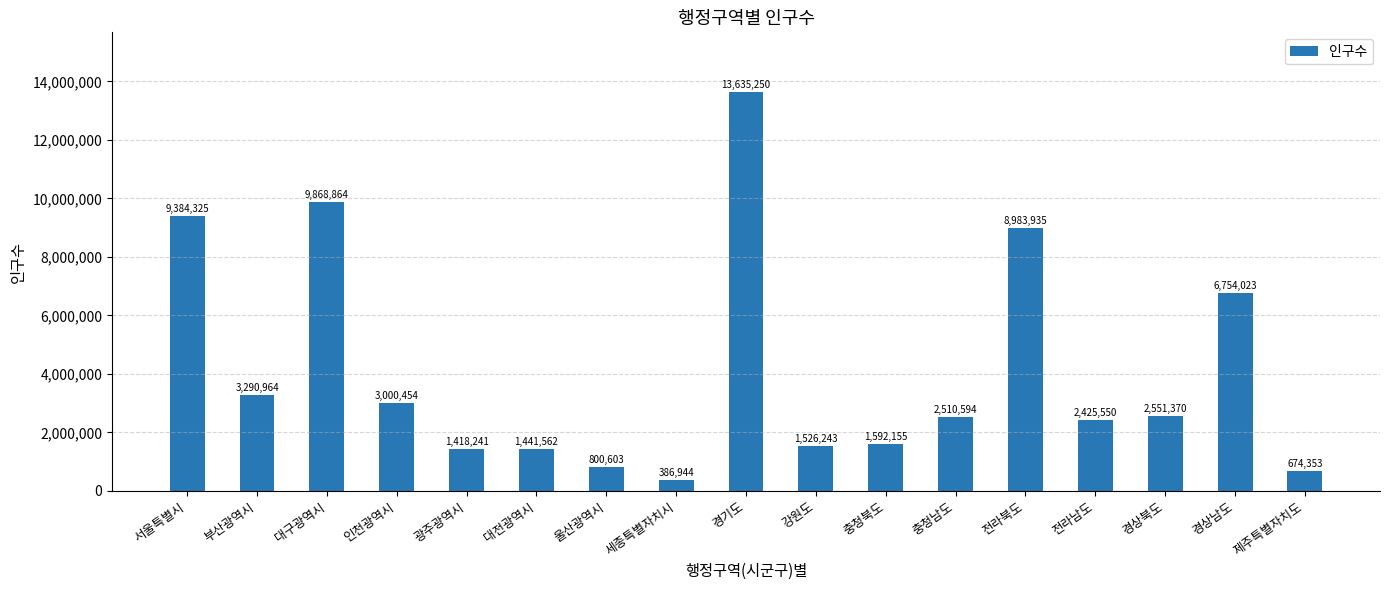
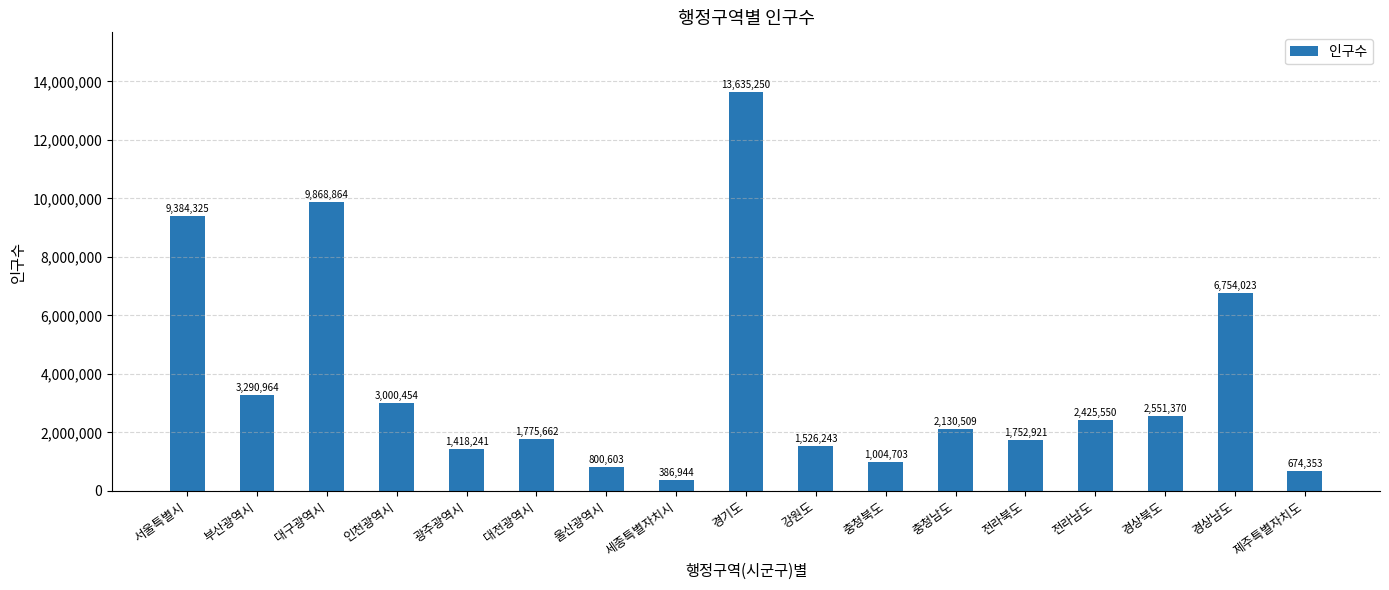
  {
    "서울특별시": "9,384,325",
    "부산광역시": "3,290,964",
    "대구광역시": "9,868,864",
    "인천광역시": "3,000,454",
    "광주광역시": "1,418,241",
-   "대전광역시": "1,441,562",
+   "대전광역시": "1,775,662",
    "울산광역시": "800,603",
    "세종특별자치시": "386,944",
    "경기도": "13,635,250",
    "강원도": "1,526,243",
-   "충청북도": "1,592,155",
-   "충청남도": "2,510,594",
-   "전라북도": "8,983,935",
+   "충청북도": "1,004,703",
+   "충청남도": "2,130,509",
+   "전라북도": "1,752,921",
    "전라남도": "2,425,550",
    "경상북도": "2,551,370",
    "경상남도": "6,754,023",
    "제주특별자치도": "674,353"
  }
